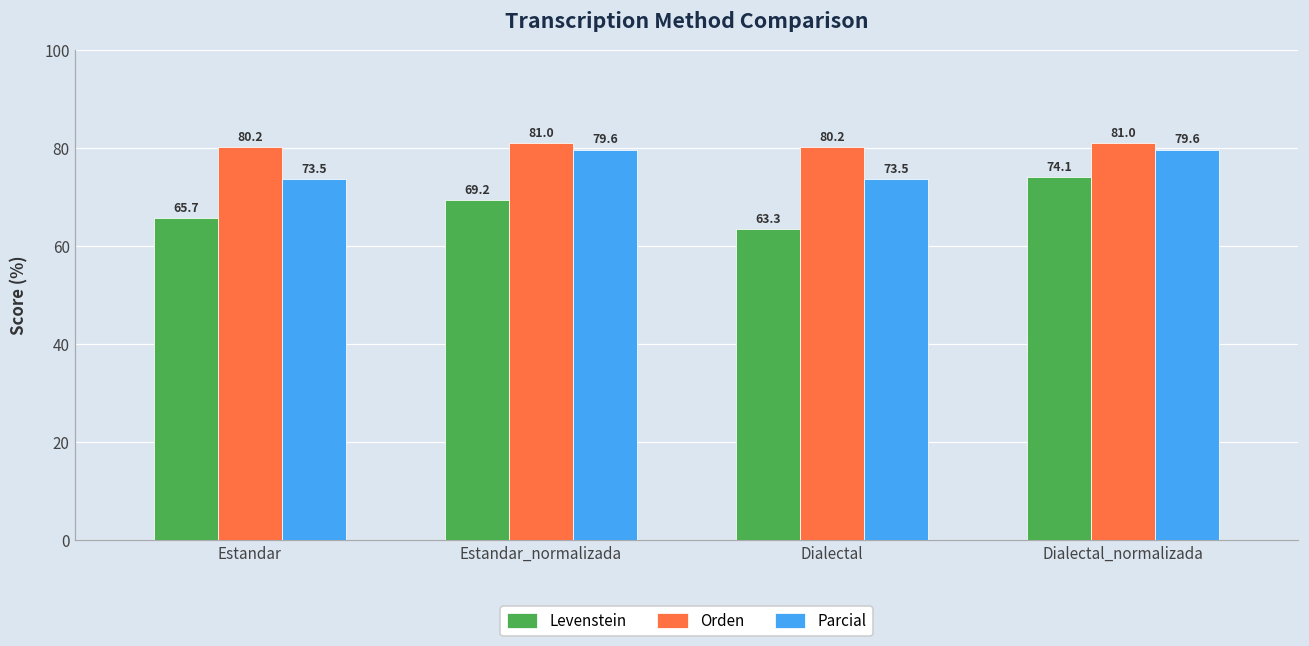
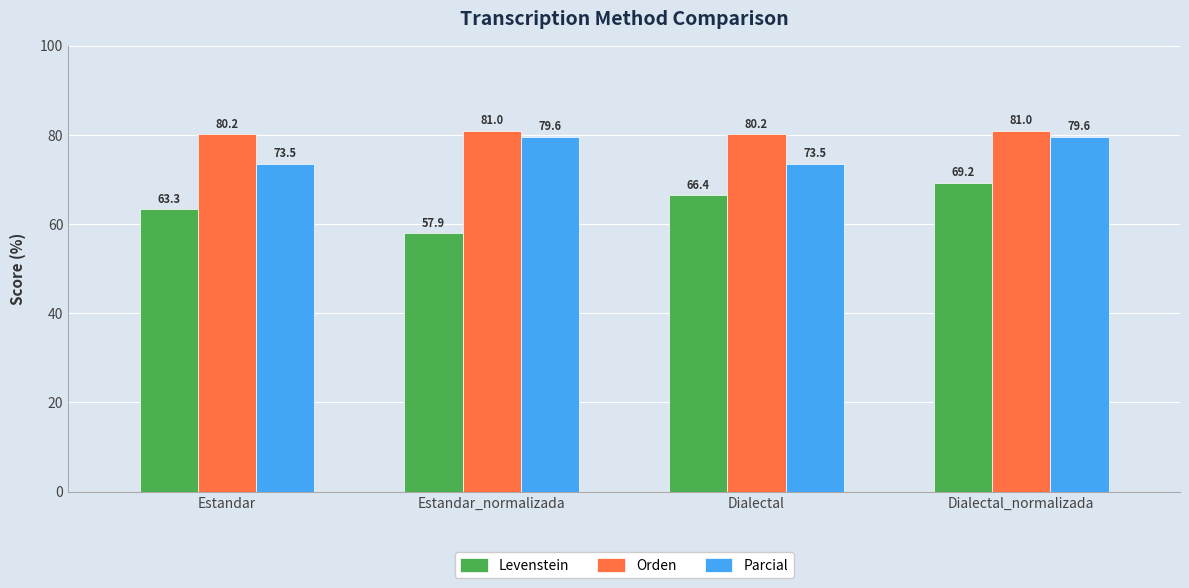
  {
    "Levenstein": {
-     "Estandar": 65.7,
-     "Estandar_normalizada": 69.2,
-     "Dialectal": 63.3,
-     "Dialectal_normalizada": 74.1
+     "Estandar": 63.3,
+     "Estandar_normalizada": 57.9,
+     "Dialectal": 66.4,
+     "Dialectal_normalizada": 69.2
    },
    "Orden": {
      "Estandar": 80.2,
      "Estandar_normalizada": 81.0,
      "Dialectal": 80.2,
      "Dialectal_normalizada": 81.0
    },
    "Parcial": {
      "Estandar": 73.5,
      "Estandar_normalizada": 79.6,
      "Dialectal": 73.5,
      "Dialectal_normalizada": 79.6
    }
  }
